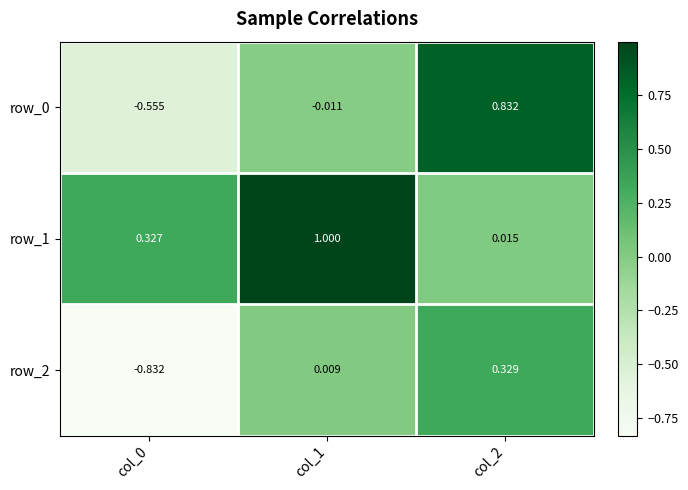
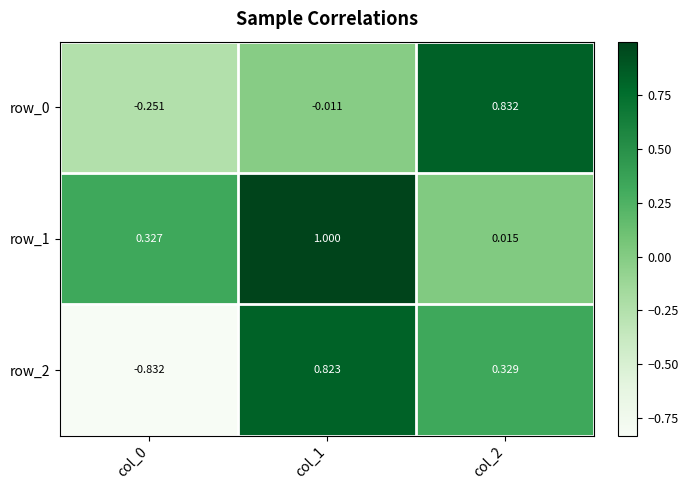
  {
    "row_0": {
-     "col_0": -0.555,
+     "col_0": -0.251,
      "col_1": -0.011,
      "col_2": 0.832
    },
    "row_1": {
      "col_0": 0.327,
      "col_1": 1.000,
      "col_2": 0.015
    },
    "row_2": {
      "col_0": -0.832,
-     "col_1": 0.009,
+     "col_1": 0.823,
      "col_2": 0.329
    }
  }
